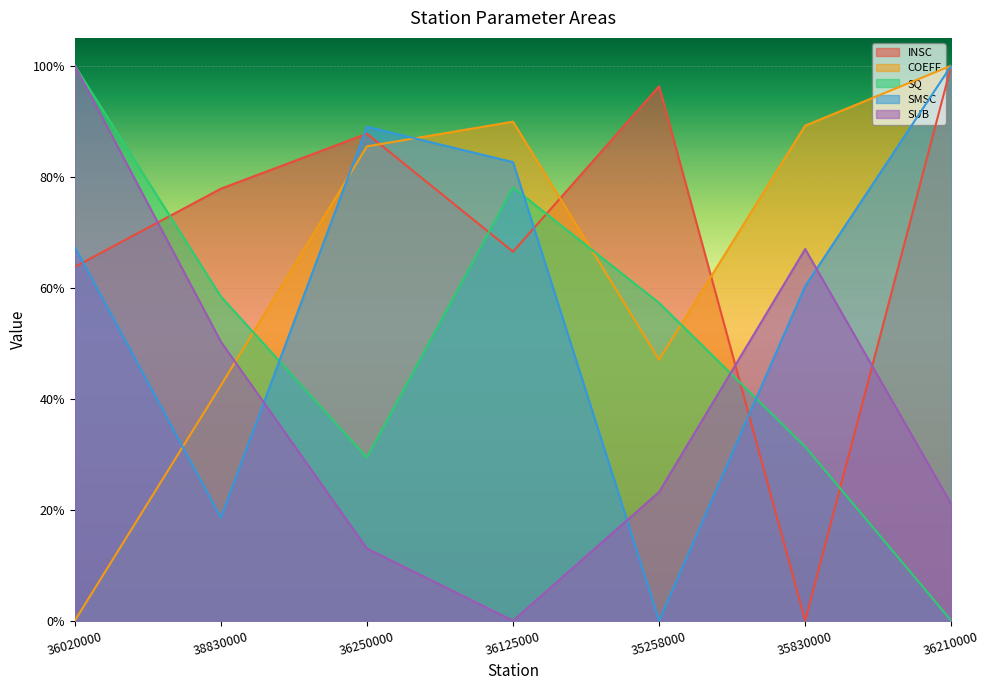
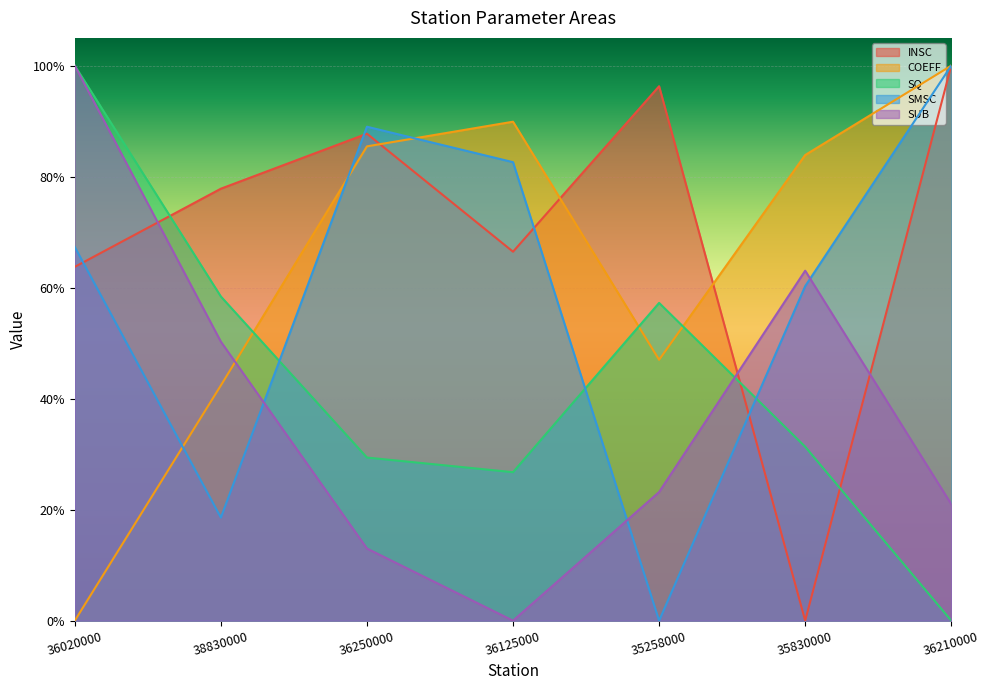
  {
    "INSC": {
      "36020000": "64%",
      "38830000": "78%",
      "36250000": "88%",
      "36125000": "66%",
      "35258000": "96%",
      "35830000": "0%"
    },
    "COEFF": {
      "36020000": "0%",
      "38830000": "42%",
      "36250000": "85%",
      "36125000": "90%",
      "35258000": "47%",
-     "35830000": "89%"
+     "35830000": "84%"
    },
    "SQ": {
      "38830000": "58%",
      "36250000": "29%",
-     "36125000": "78%",
+     "36125000": "27%",
      "35258000": "57%",
      "35830000": "31%",
      "36210000": "0%"
    },
    "SMSC": {
      "36020000": "67%",
      "38830000": "19%",
      "36250000": "89%",
      "36125000": "83%",
      "35258000": "0%",
      "35830000": "60%"
    },
    "SUB": {
      "38830000": "50%",
      "36250000": "13%",
      "36125000": "0%",
      "35258000": "23%",
-     "35830000": "67%",
+     "35830000": "63%",
      "36210000": "21%"
    }
  }
